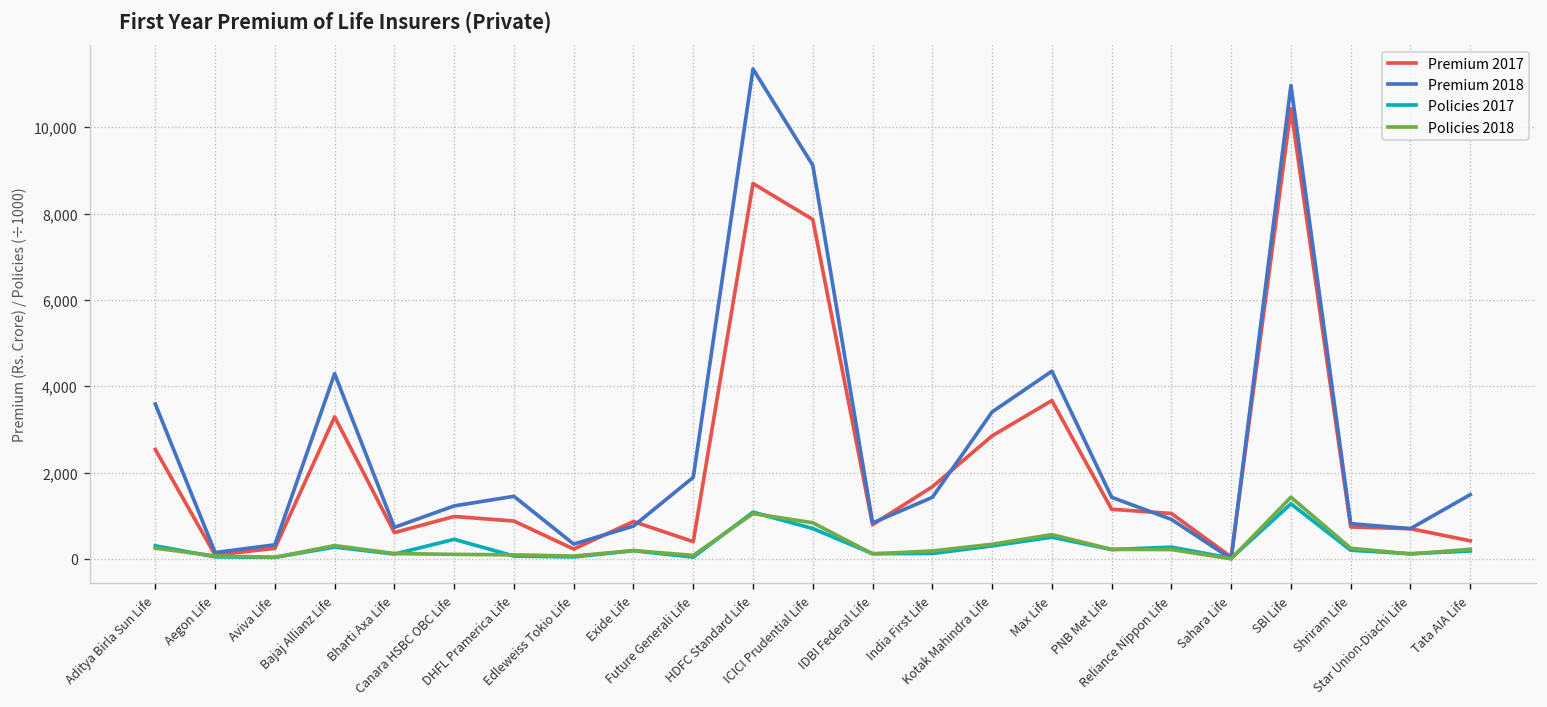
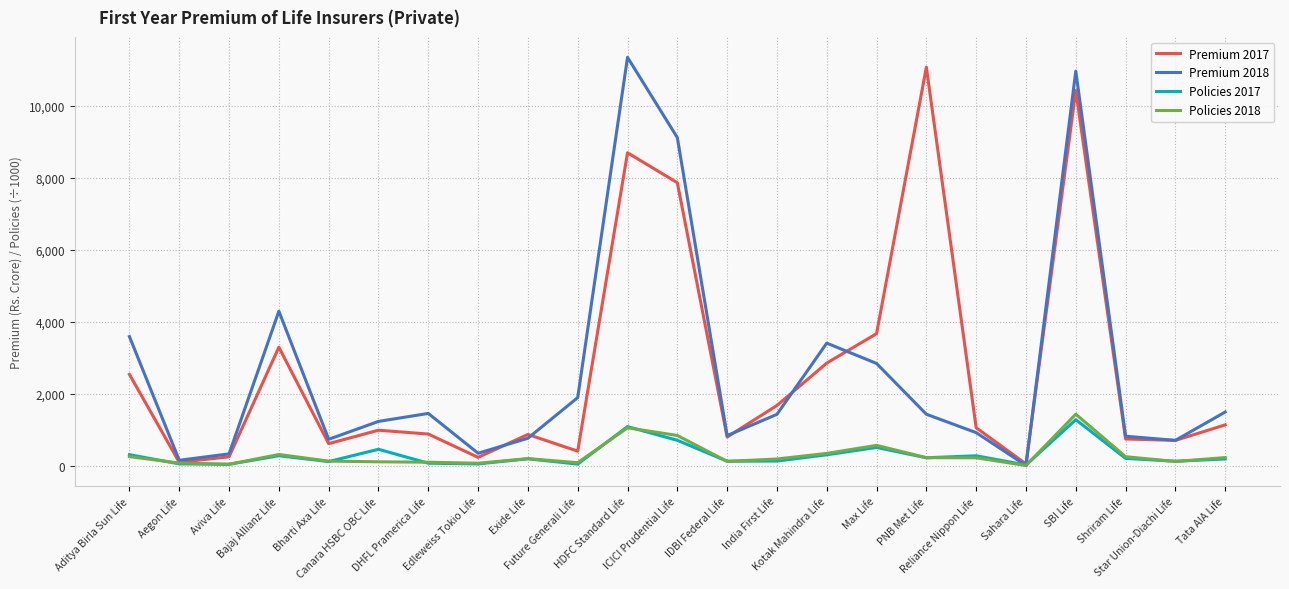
  {
    "Premium 2017": {
      "Aditya Birla Sun Life": "2,500",
      "Aviva Life": "200",
      "Bajaj Allianz Life": "3,300",
      "Bharti Axa Life": "600",
      "Canara HSBC OBC Life": "1,000",
      "DHFL Pramerica Life": "900",
      "Edleweiss Tokio Life": "200",
      "Exide Life": "900",
      "Future Generali Life": "400",
      "HDFC Standard Life": "8,700",
      "ICICI Prudential Life": "7,900",
      "India First Life": "1,700",
      "Kotak Mahindra Life": "2,800",
      "Max Life": "3,700",
-     "PNB Met Life": "1,200",
+     "PNB Met Life": "11,100",
      "Reliance Nippon Life": "1,100",
      "SBI Life": "10,400",
      "Shriram Life": "700",
-     "Tata AIA Life": "400"
+     "Tata AIA Life": "1,100"
    },
    "Premium 2018": {
      "Aditya Birla Sun Life": "3,600",
      "Aviva Life": "300",
      "Bajaj Allianz Life": "4,300",
      "Bharti Axa Life": "700",
      "Canara HSBC OBC Life": "1,200",
      "DHFL Pramerica Life": "1,400",
      "Edleweiss Tokio Life": "300",
      "Exide Life": "800",
      "Future Generali Life": "1,900",
      "HDFC Standard Life": "11,300",
      "ICICI Prudential Life": "9,100",
      "India First Life": "1,400",
      "Kotak Mahindra Life": "3,400",
-     "Max Life": "4,300",
+     "Max Life": "2,800",
      "PNB Met Life": "1,400",
      "Reliance Nippon Life": "900",
      "SBI Life": "11,000",
      "Shriram Life": "800",
      "Tata AIA Life": "1,500"
    },
    "Policies 2017": {
      "Canara HSBC OBC Life": "500",
      "ICICI Prudential Life": "700",
      "SBI Life": "1,300"
    },
    "Policies 2018": {
      "Canara HSBC OBC Life": "100",
      "ICICI Prudential Life": "800",
      "SBI Life": "1,400"
    }
  }
